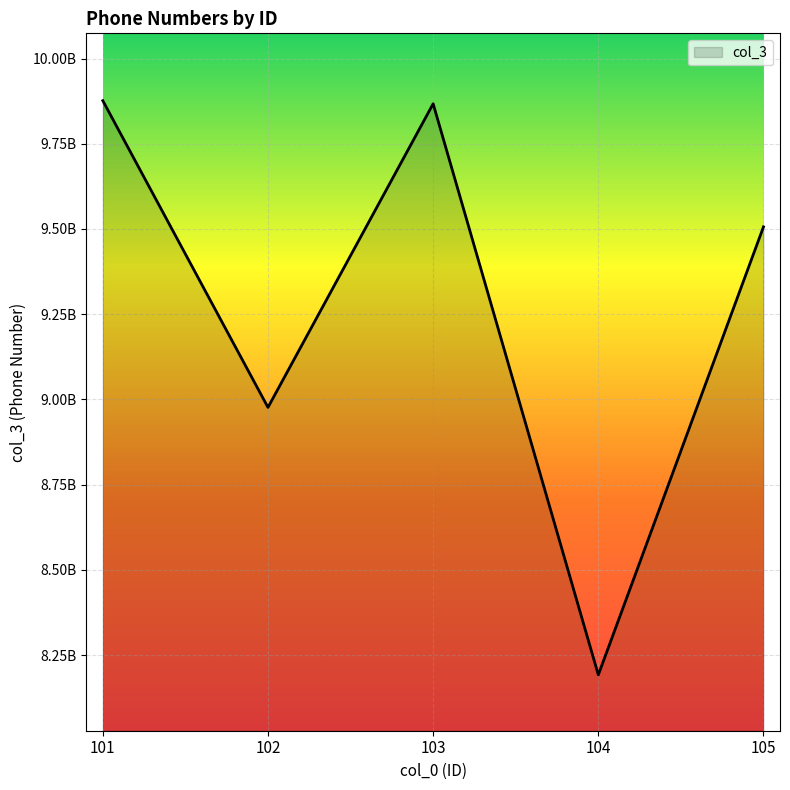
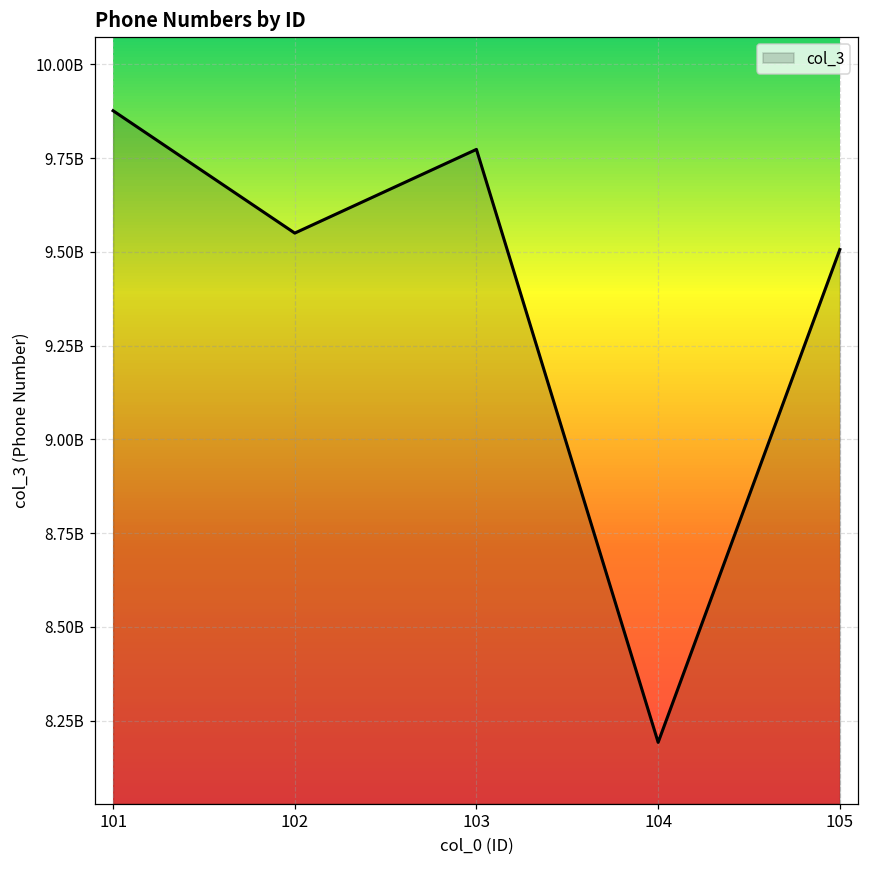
  {
    "101": 9880000000,
-   "102": 8980000000,
-   "103": 9870000000,
+   "102": 9550000000,
+   "103": 9770000000,
    "104": 8190000000,
    "105": 9510000000
  }
